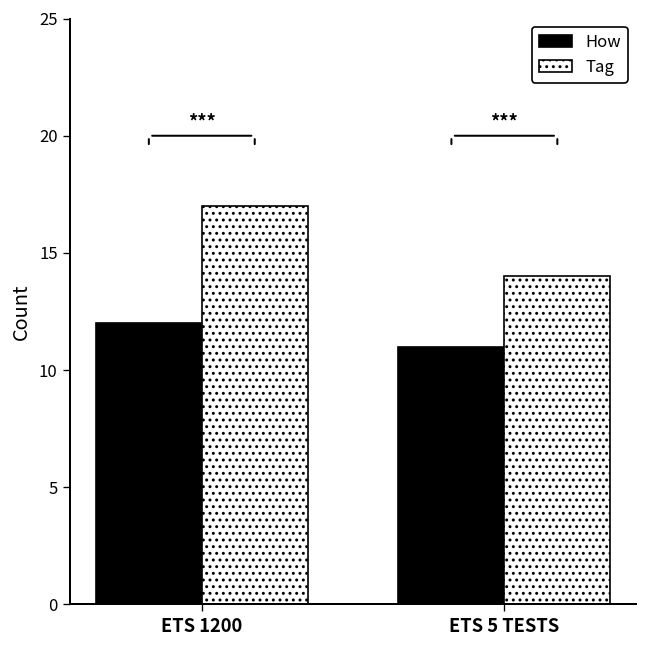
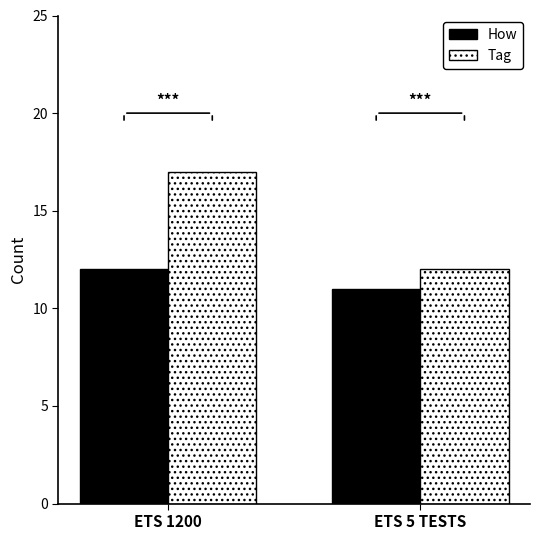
  {
    "How": {
      "ETS 1200": 12,
      "ETS 5 TESTS": 11
    },
    "Tag": {
      "ETS 1200": 17,
-     "ETS 5 TESTS": 14
+     "ETS 5 TESTS": 12
    }
  }
